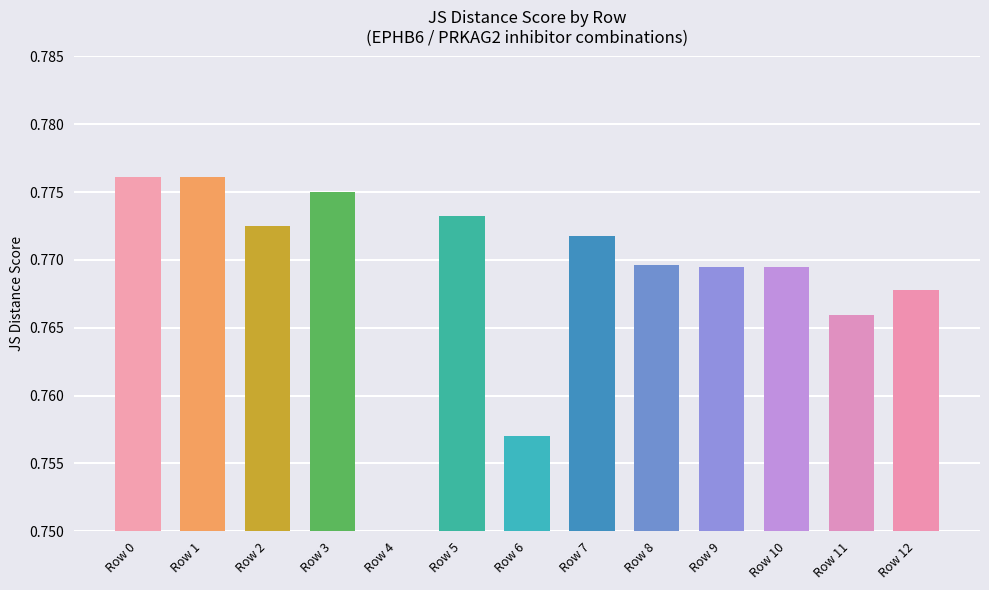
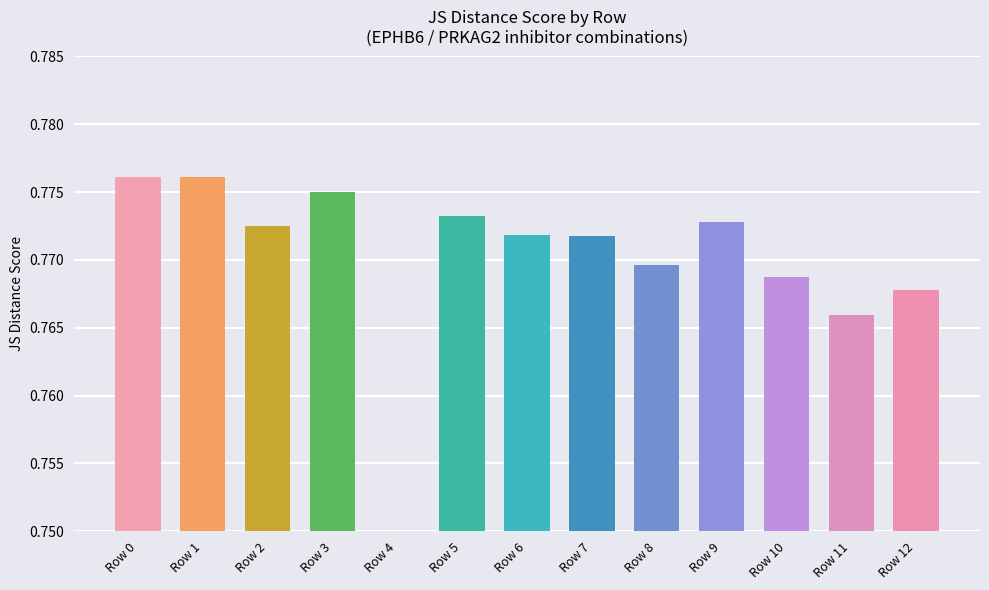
  {
    "Row 0": 0.7761,
    "Row 1": 0.7761,
    "Row 2": 0.7725,
    "Row 3": 0.7750,
    "Row 5": 0.7732,
-   "Row 6": 0.7570,
+   "Row 6": 0.7719,
    "Row 7": 0.7717,
    "Row 8": 0.7696,
-   "Row 9": 0.7695,
-   "Row 10": 0.7695,
+   "Row 9": 0.7728,
+   "Row 10": 0.7687,
    "Row 11": 0.7660,
    "Row 12": 0.7678
  }
